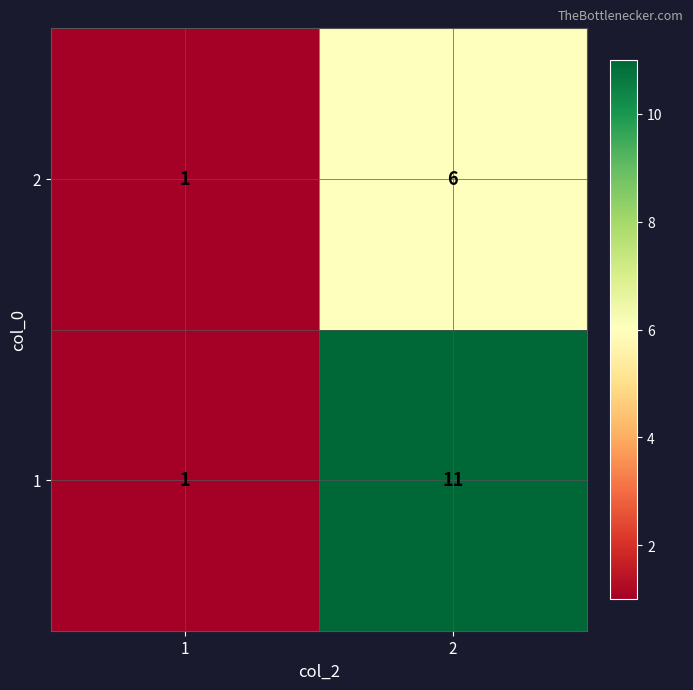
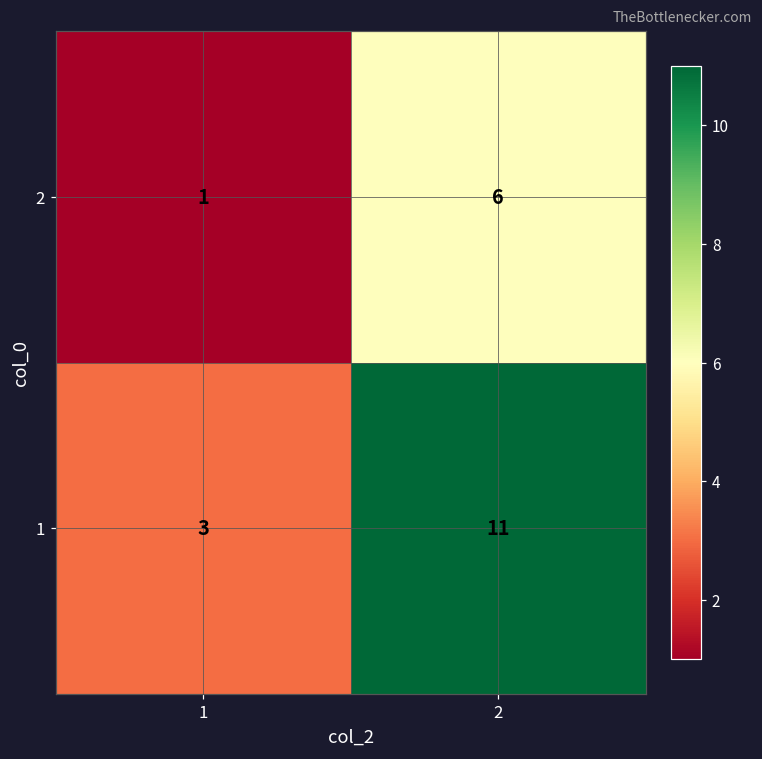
  {
    "2": {
      "1": 1,
      "2": 6
    },
    "1": {
-     "1": 1,
+     "1": 3,
      "2": 11
    }
  }
